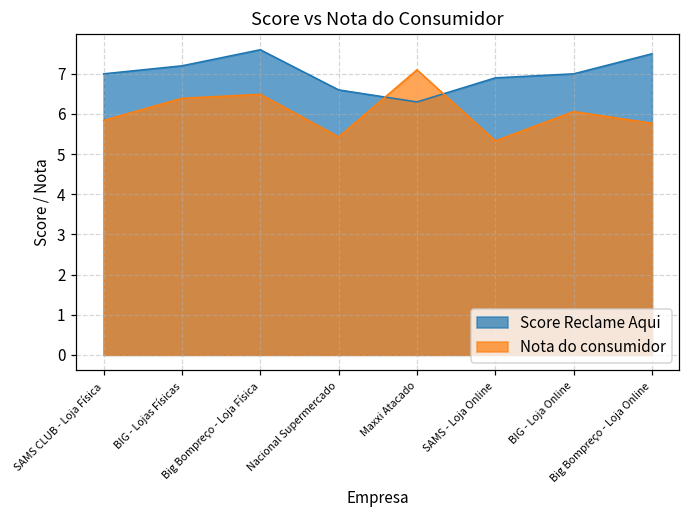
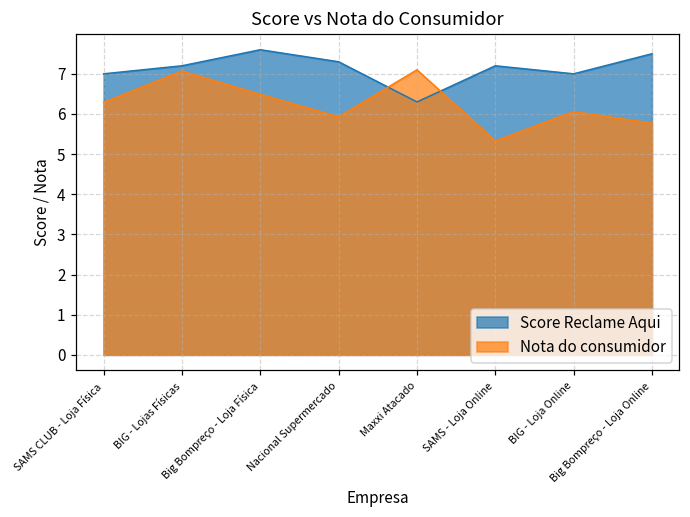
  {
    "Score Reclame Aqui": {
      "SAMS CLUB - Loja Física": 7.0,
      "BIG - Lojas Físicas": 7.2,
      "Big Bompreço - Loja Física": 7.6,
-     "Nacional Supermercado": 6.6,
+     "Nacional Supermercado": 7.3,
      "Maxxi Atacado": 6.3,
-     "SAMS - Loja Online": 6.9,
+     "SAMS - Loja Online": 7.2,
      "BIG - Loja Online": 7.0,
      "Big Bompreço - Loja Online": 7.5
    },
    "Nota do consumidor": {
-     "SAMS CLUB - Loja Física": 5.8,
-     "BIG - Lojas Físicas": 6.4,
+     "SAMS CLUB - Loja Física": 6.3,
+     "BIG - Lojas Físicas": 7.1,
      "Big Bompreço - Loja Física": 6.5,
-     "Nacional Supermercado": 5.4,
+     "Nacional Supermercado": 5.9,
      "Maxxi Atacado": 7.1,
      "SAMS - Loja Online": 5.3,
      "BIG - Loja Online": 6.1,
      "Big Bompreço - Loja Online": 5.8
    }
  }
